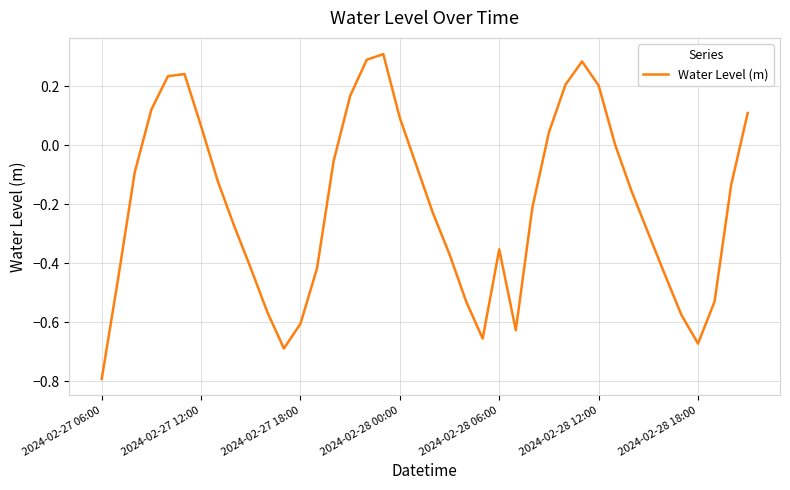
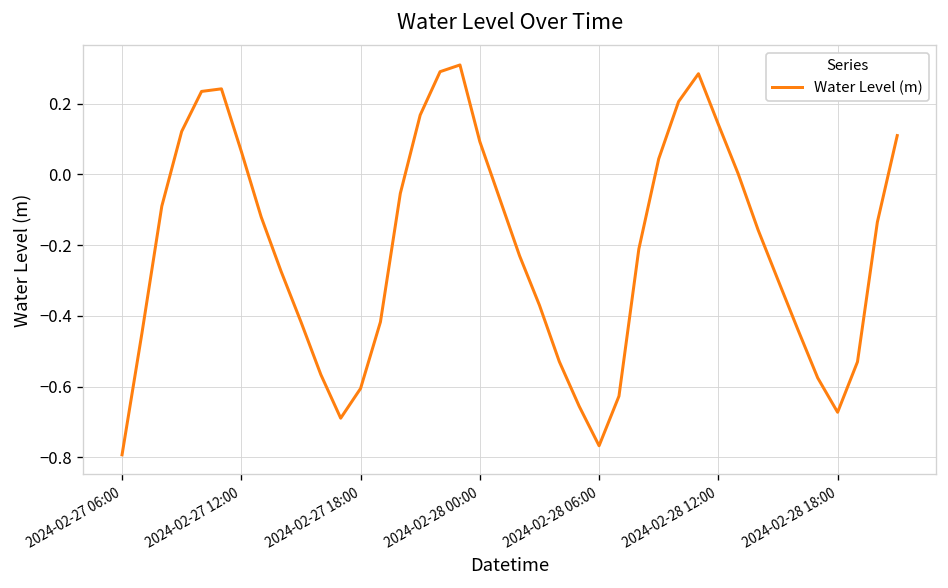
  {
    "2024-02-27 06:00": -0.79,
    "2024-02-27 12:00": 0.07,
    "2024-02-27 18:00": -0.61,
    "2024-02-28 00:00": 0.09,
-   "2024-02-28 06:00": -0.35,
-   "2024-02-28 12:00": 0.20,
+   "2024-02-28 06:00": -0.77,
+   "2024-02-28 12:00": 0.14,
    "2024-02-28 18:00": -0.67
  }
